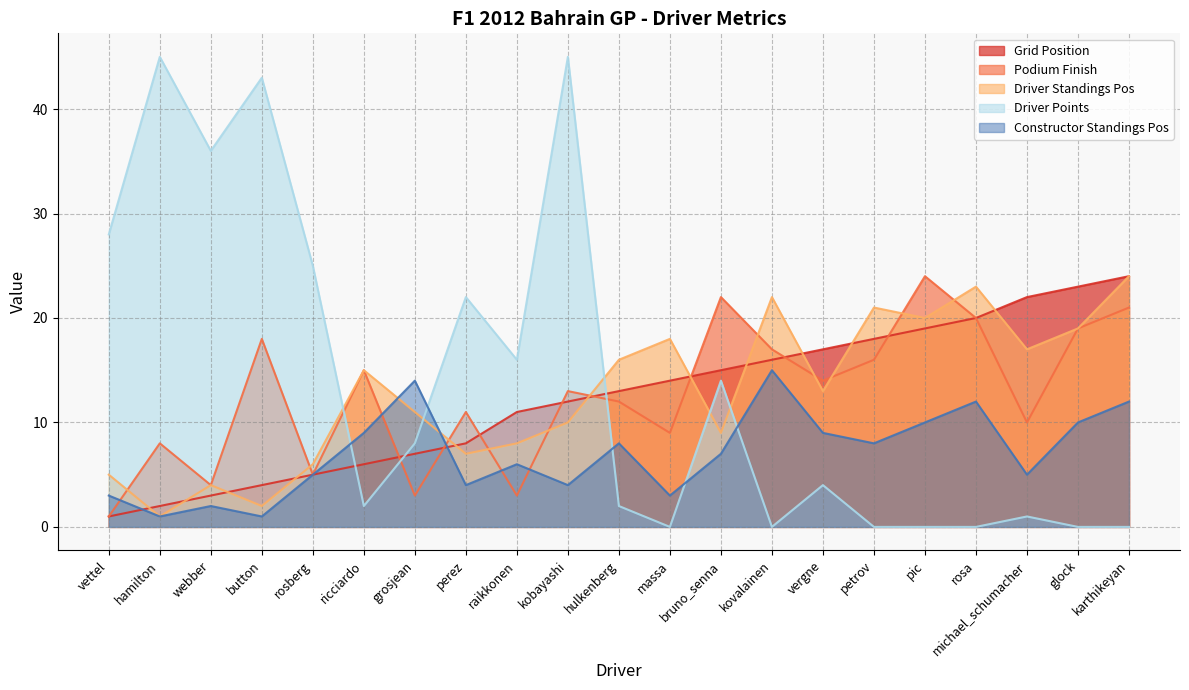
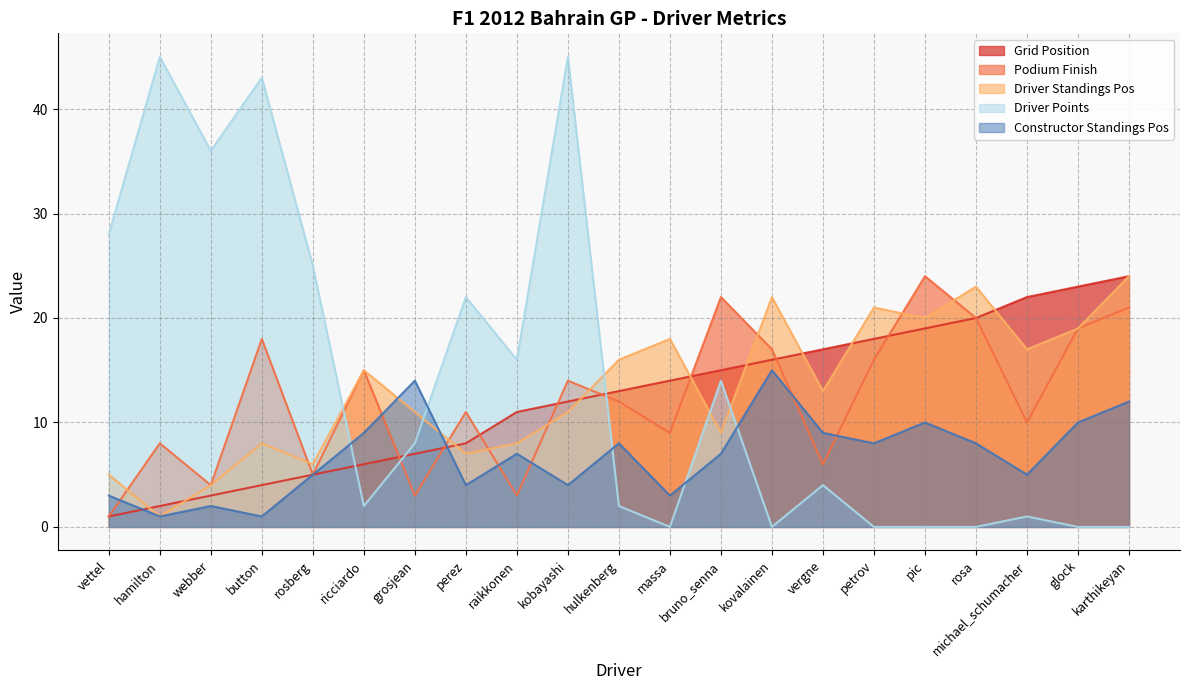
  {
    "Grid Position": {
      "hamilton": 2,
      "webber": 3,
      "button": 4,
      "ricciardo": 6,
      "grosjean": 7,
      "perez": 8,
      "raikkonen": 11,
      "kobayashi": 12,
      "hulkenberg": 13,
      "massa": 14,
      "bruno_senna": 15,
      "kovalainen": 16,
      "vergne": 17,
      "petrov": 18,
      "pic": 19,
      "michael_schumacher": 22,
      "glock": 23
    },
    "Podium Finish": {
      "hamilton": 8,
      "button": 18,
      "grosjean": 3,
      "perez": 11,
      "raikkonen": 3,
-     "kobayashi": 13,
+     "kobayashi": 14,
      "hulkenberg": 12,
      "massa": 9,
      "bruno_senna": 22,
      "kovalainen": 17,
-     "vergne": 14,
+     "vergne": 6,
      "petrov": 16,
      "pic": 24,
      "michael_schumacher": 10,
      "karthikeyan": 21
    },
    "Driver Standings Pos": {
      "vettel": 5,
-     "button": 2,
+     "button": 8,
      "rosberg": 6,
      "grosjean": 11,
      "perez": 7,
      "raikkonen": 8,
-     "kobayashi": 10,
+     "kobayashi": 11,
      "hulkenberg": 16,
      "massa": 18,
      "bruno_senna": 9,
      "kovalainen": 22,
      "vergne": 13,
      "petrov": 21,
      "pic": 20,
      "rosa": 23,
      "michael_schumacher": 17
    },
    "Driver Points": {
      "vettel": 28,
      "hamilton": 45,
      "webber": 36,
      "button": 43,
      "rosberg": 25,
      "ricciardo": 2,
      "grosjean": 8,
      "perez": 22,
      "raikkonen": 16,
      "kobayashi": 45,
      "hulkenberg": 2,
      "massa": 0,
      "bruno_senna": 14,
      "kovalainen": 0,
      "vergne": 4,
      "petrov": 0,
      "pic": 0,
      "rosa": 0,
      "michael_schumacher": 1,
      "glock": 0,
      "karthikeyan": 0
    },
    "Constructor Standings Pos": {
      "vettel": 3,
      "webber": 2,
      "button": 1,
      "ricciardo": 9,
      "grosjean": 14,
      "perez": 4,
-     "raikkonen": 6,
+     "raikkonen": 7,
      "kobayashi": 4,
      "hulkenberg": 8,
      "massa": 3,
      "bruno_senna": 7,
      "kovalainen": 15,
      "vergne": 9,
      "petrov": 8,
      "pic": 10,
-     "rosa": 12,
+     "rosa": 8,
      "michael_schumacher": 5,
      "glock": 10,
      "karthikeyan": 12
    }
  }
